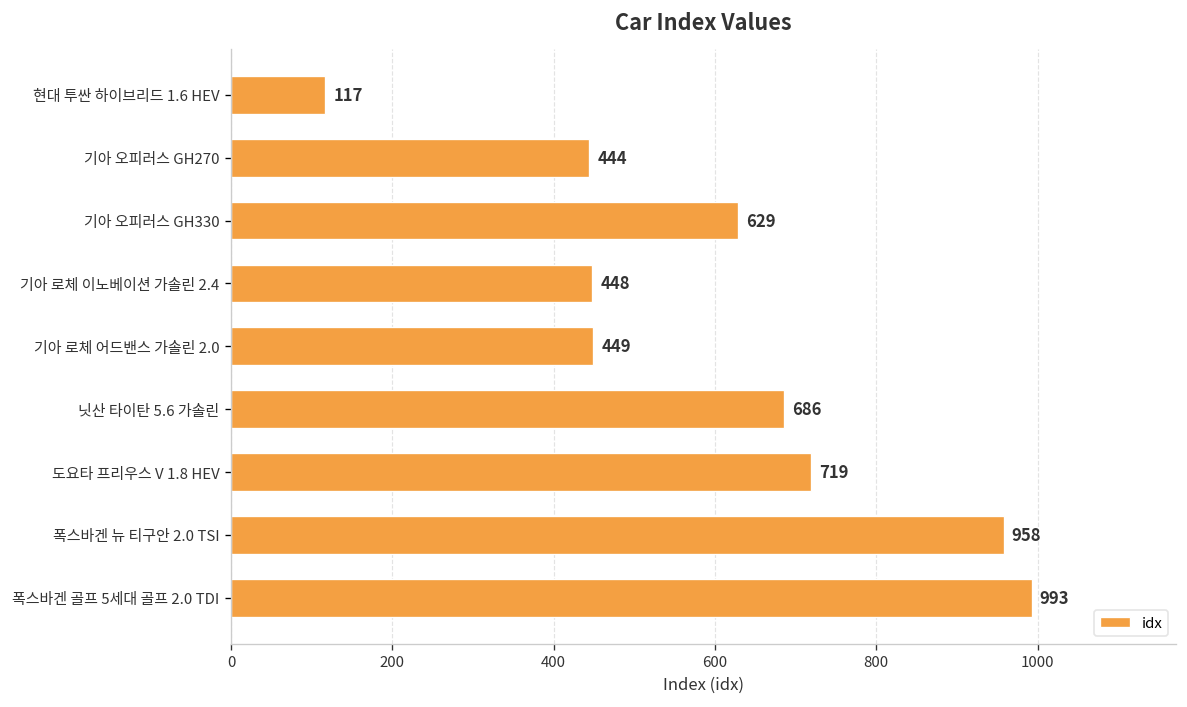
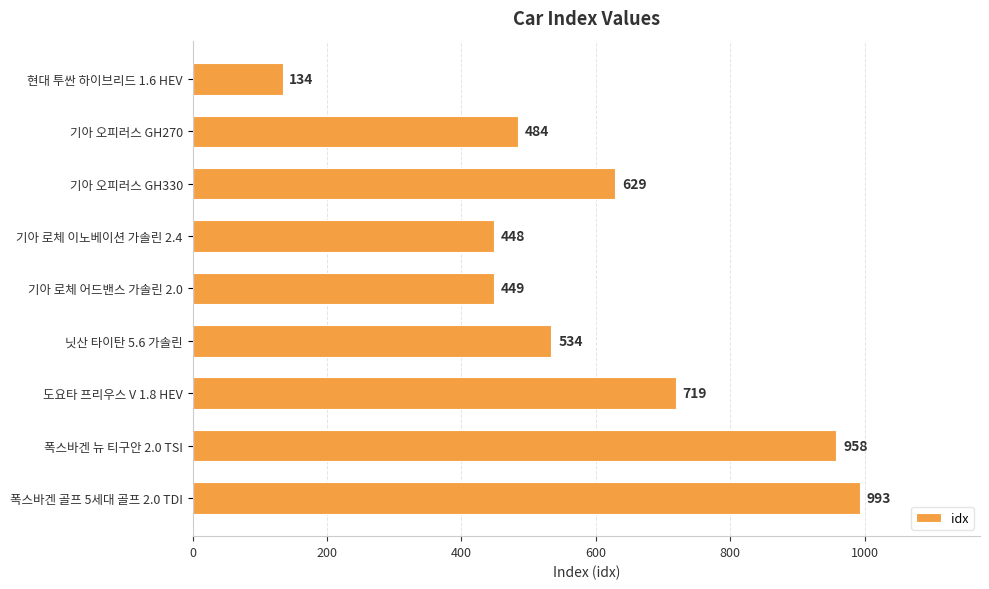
  {
-   "현대 투싼 하이브리드 1.6 HEV": 117,
-   "기아 오피러스 GH270": 444,
+   "현대 투싼 하이브리드 1.6 HEV": 134,
+   "기아 오피러스 GH270": 484,
    "기아 오피러스 GH330": 629,
    "기아 로체 이노베이션 가솔린 2.4": 448,
    "기아 로체 어드밴스 가솔린 2.0": 449,
-   "닛산 타이탄 5.6 가솔린": 686,
+   "닛산 타이탄 5.6 가솔린": 534,
    "도요타 프리우스 V 1.8 HEV": 719,
    "폭스바겐 뉴 티구안 2.0 TSI": 958,
    "폭스바겐 골프 5세대 골프 2.0 TDI": 993
  }
